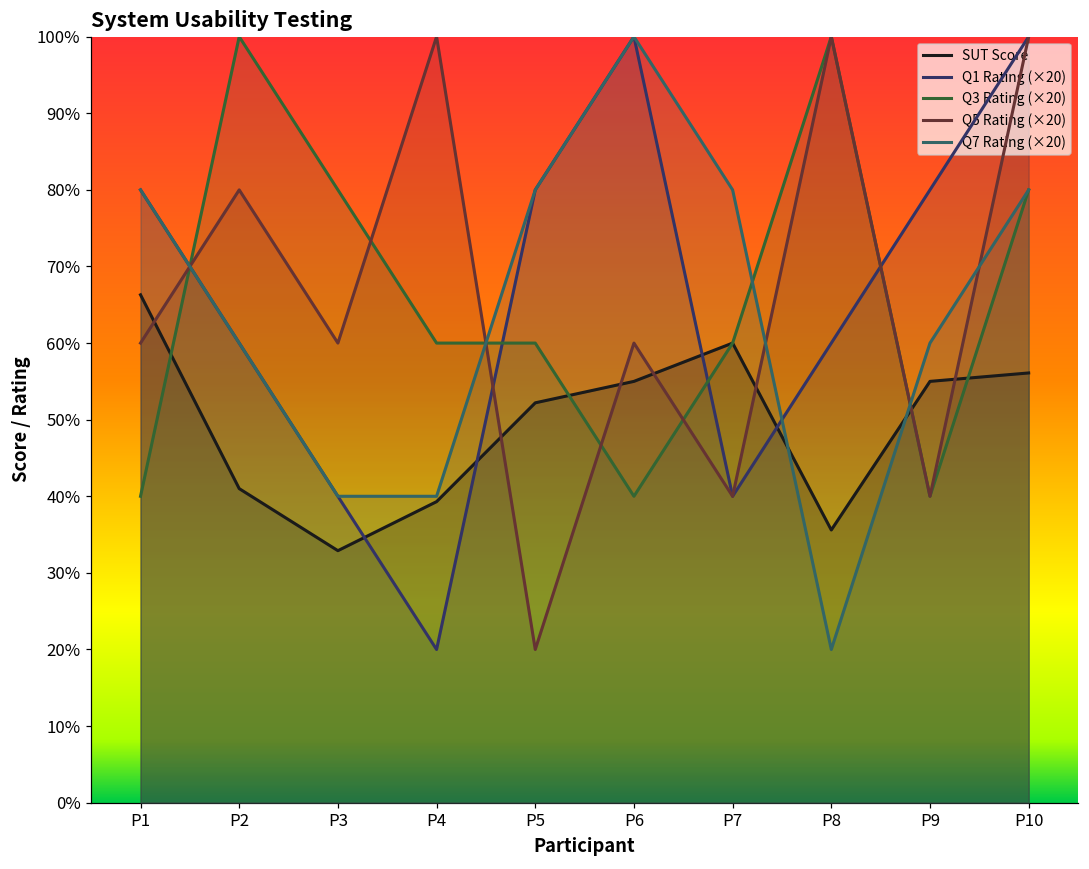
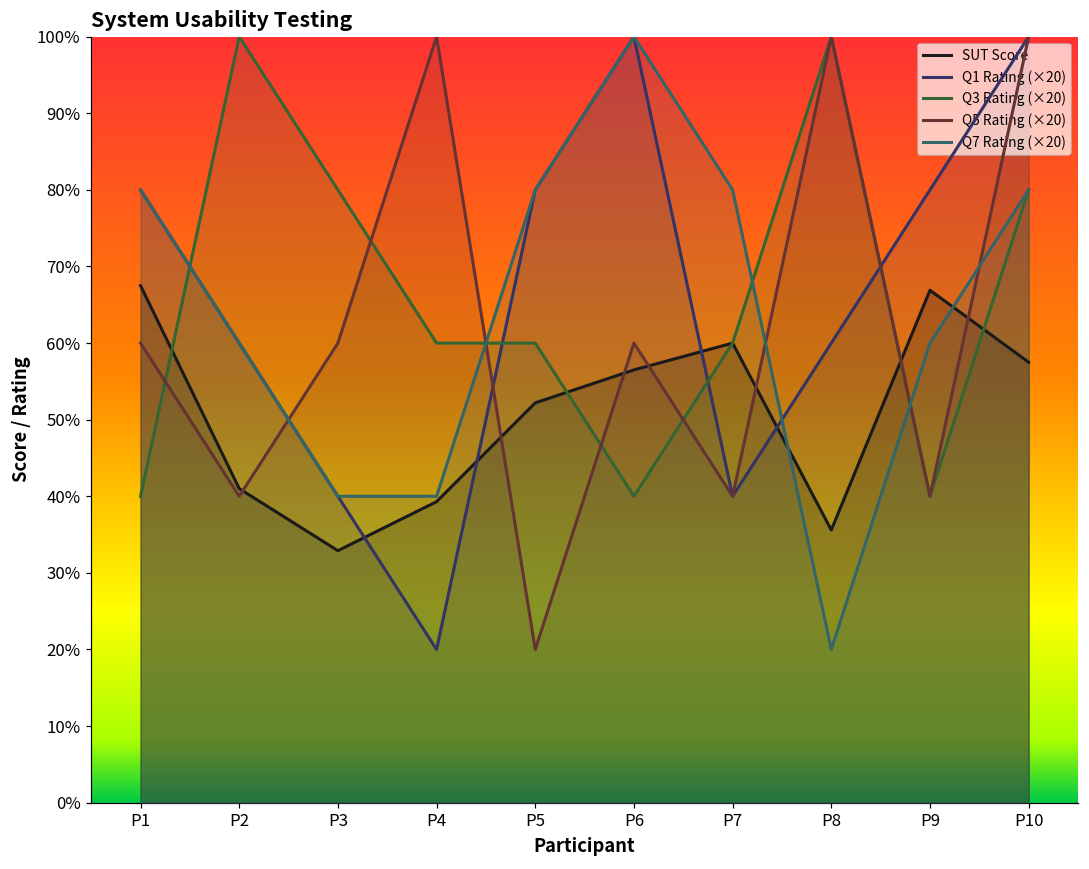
  {
    "SUT Score": {
-     "P1": "66%",
+     "P1": "68%",
      "P2": "41%",
      "P3": "33%",
      "P4": "39%",
      "P5": "52%",
-     "P6": "55%",
+     "P6": "57%",
      "P8": "36%",
-     "P9": "55%",
-     "P10": "56%"
+     "P9": "67%",
+     "P10": "58%"
    },
    "Q5 Rating (×20)": {
      "P1": "60%",
-     "P2": "80%",
+     "P2": "40%",
      "P3": "60%",
      "P4": "100%",
      "P5": "20%",
      "P6": "60%"
    }
  }
